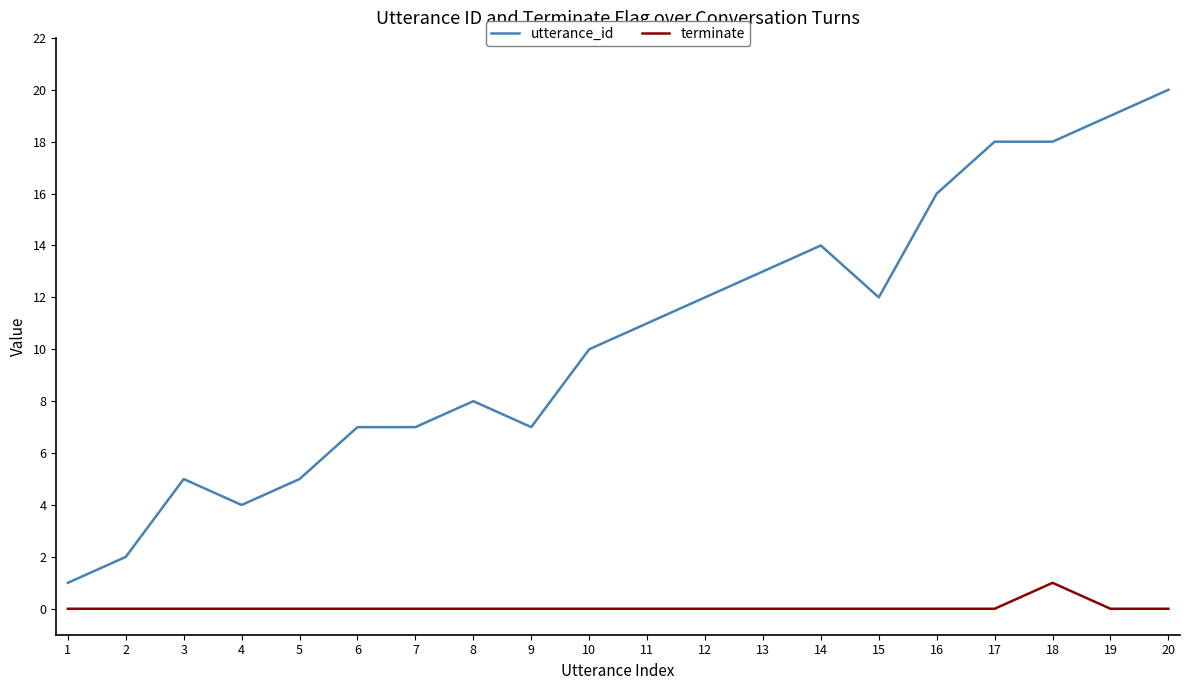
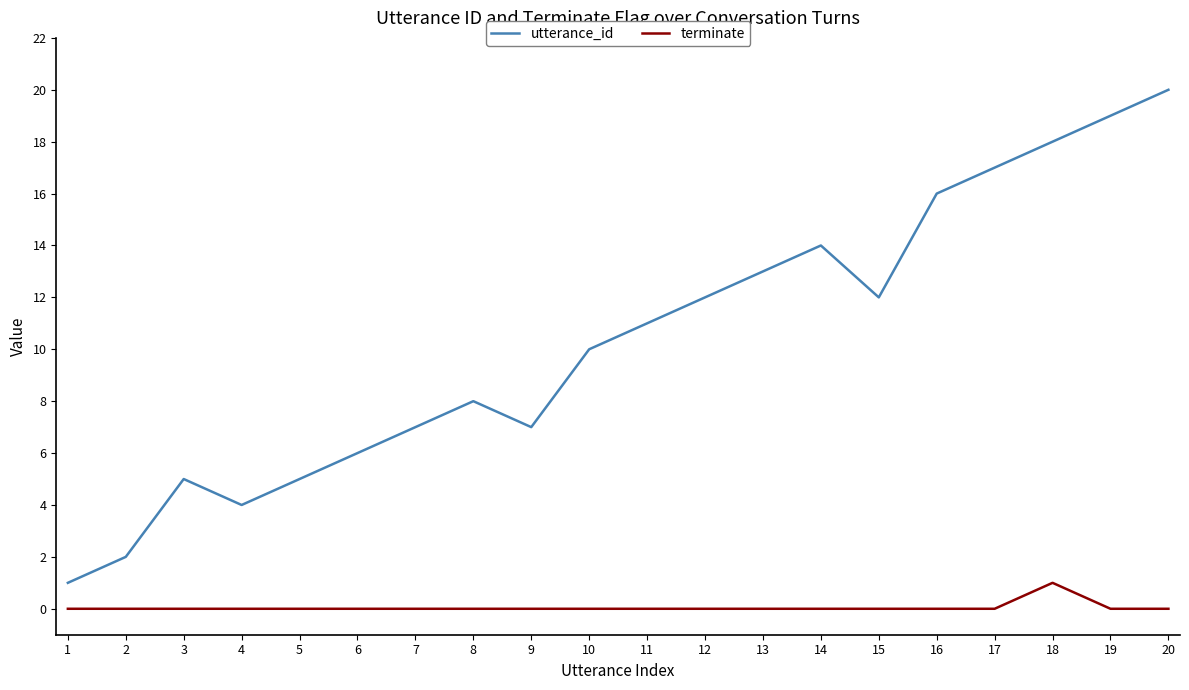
  {
    "utterance_id": {
      "1": 1,
      "2": 2,
      "3": 5,
      "4": 4,
      "5": 5,
-     "6": 7,
+     "6": 6,
      "7": 7,
      "8": 8,
      "9": 7,
      "10": 10,
      "11": 11,
      "12": 12,
      "13": 13,
      "14": 14,
      "15": 12,
      "16": 16,
-     "17": 18,
+     "17": 17,
      "18": 18,
      "19": 19,
      "20": 20
    },
    "terminate": {
      "1": 0,
      "2": 0,
      "3": 0,
      "4": 0,
      "5": 0,
      "6": 0,
      "7": 0,
      "8": 0,
      "9": 0,
      "10": 0,
      "11": 0,
      "12": 0,
      "13": 0,
      "14": 0,
      "15": 0,
      "16": 0,
      "17": 0,
      "18": 1,
      "19": 0,
      "20": 0
    }
  }
